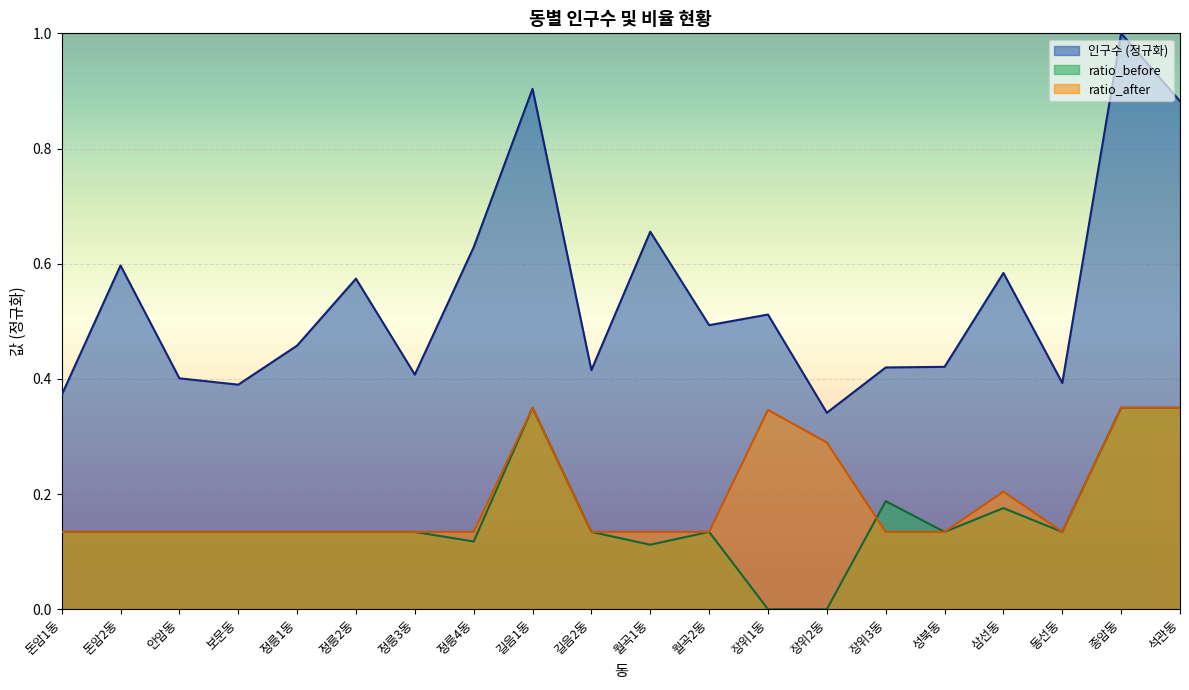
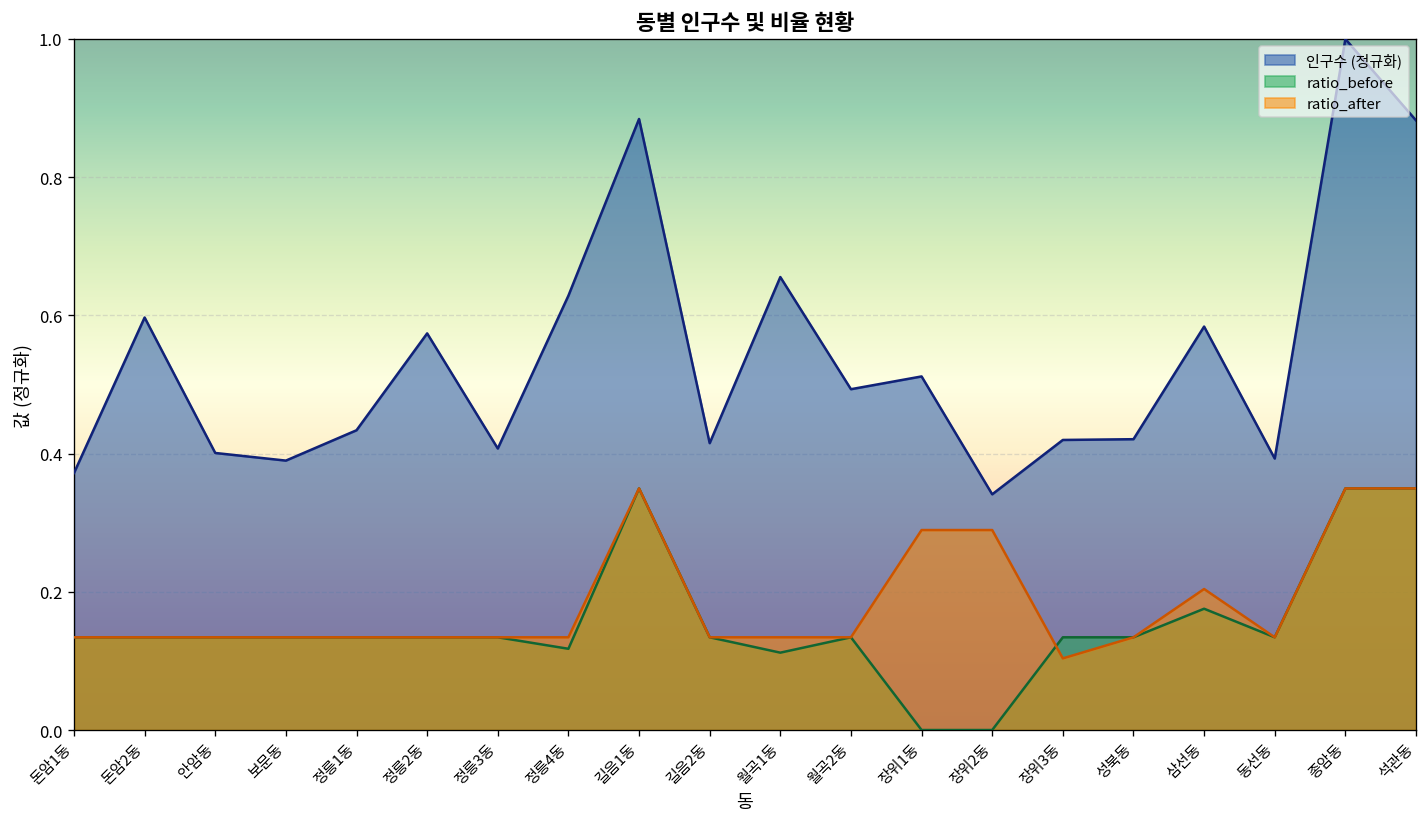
  {
    "인구수 (정규화)": {
      "돈암1동": 0.37,
      "돈암2동": 0.60,
      "안암동": 0.40,
      "보문동": 0.39,
-     "정릉1동": 0.46,
+     "정릉1동": 0.43,
      "정릉2동": 0.57,
      "정릉3동": 0.41,
      "정릉4동": 0.63,
-     "길음1동": 0.90,
+     "길음1동": 0.88,
      "길음2동": 0.42,
      "월곡1동": 0.66,
      "월곡2동": 0.49,
      "장위1동": 0.51,
      "장위2동": 0.34,
      "장위3동": 0.42,
      "성북동": 0.42,
      "삼선동": 0.58,
      "동선동": 0.39,
      "종암동": 1.00,
      "석관동": 0.88
    },
    "ratio_before": {
      "정릉4동": 0.12,
      "월곡1동": 0.11,
      "장위1동": 0.00,
      "장위2동": 0.00,
-     "장위3동": 0.19,
+     "장위3동": 0.13,
      "삼선동": 0.18
    },
    "ratio_after": {
      "정릉4동": 0.13,
      "월곡1동": 0.13,
-     "장위1동": 0.35,
+     "장위1동": 0.29,
      "장위2동": 0.29,
-     "장위3동": 0.13,
+     "장위3동": 0.10,
      "삼선동": 0.20
    }
  }
